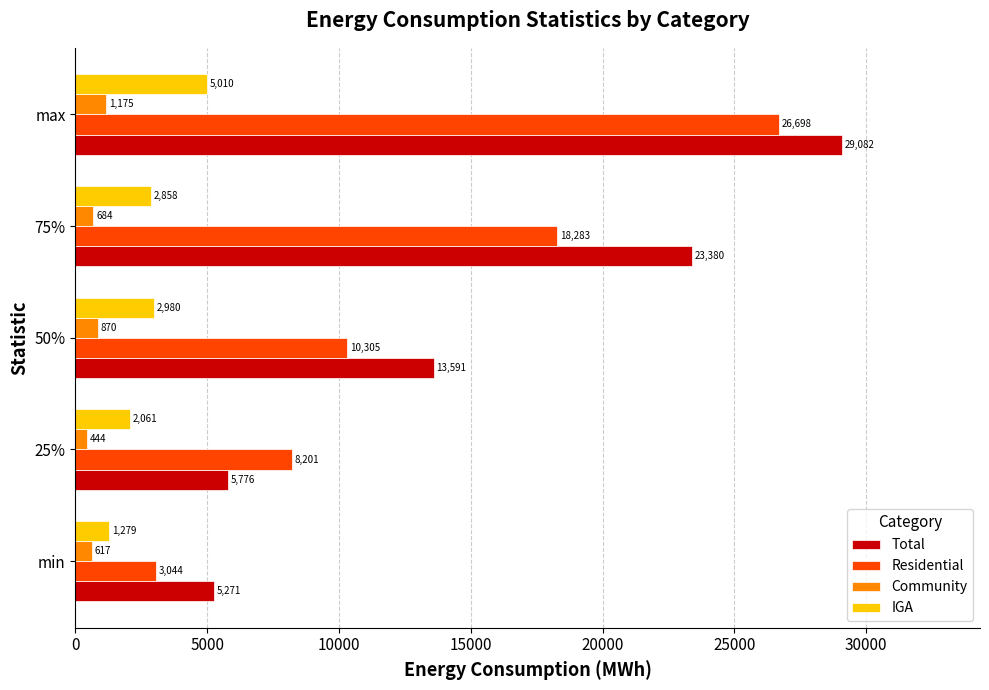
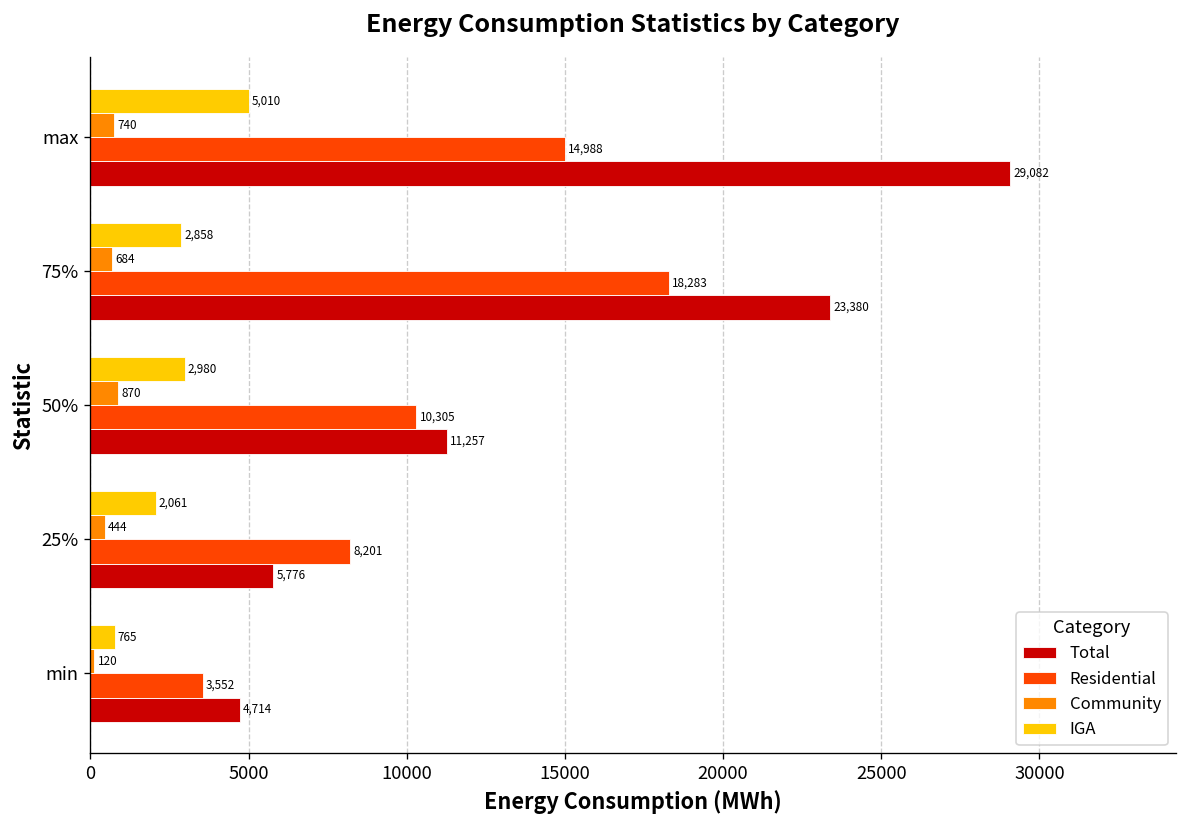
  {
    "Total": {
      "max": "29,082",
      "75%": "23,380",
-     "50%": "13,591",
+     "50%": "11,257",
      "25%": "5,776",
-     "min": "5,271"
+     "min": "4,714"
    },
    "Residential": {
-     "max": "26,698",
+     "max": "14,988",
      "75%": "18,283",
      "50%": "10,305",
      "25%": "8,201",
-     "min": "3,044"
+     "min": "3,552"
    },
    "Community": {
-     "max": "1,175",
+     "max": "740",
      "75%": "684",
      "50%": "870",
      "25%": "444",
-     "min": "617"
+     "min": "120"
    },
    "IGA": {
      "max": "5,010",
      "75%": "2,858",
      "50%": "2,980",
      "25%": "2,061",
-     "min": "1,279"
+     "min": "765"
    }
  }
